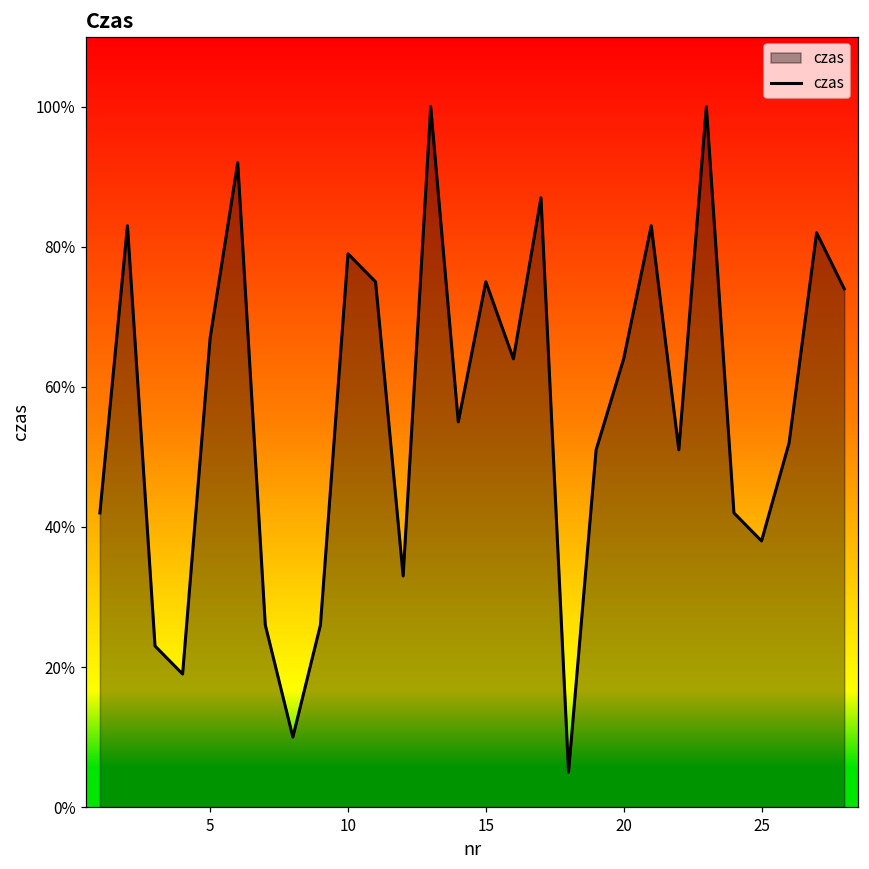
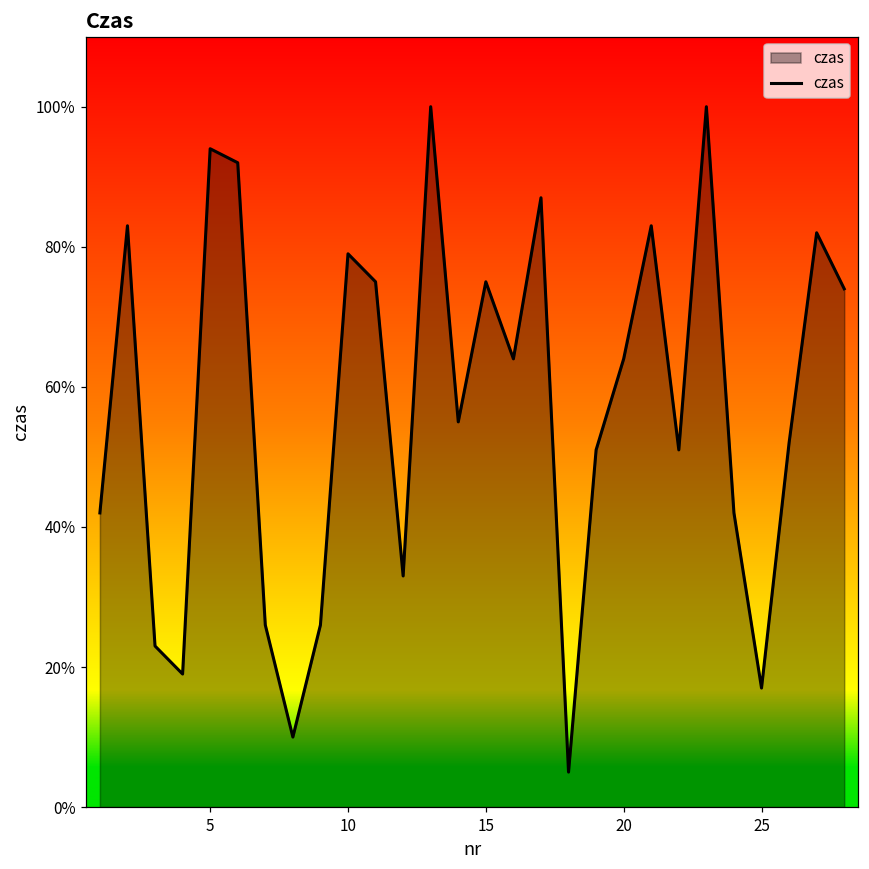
  {
-   "5": "67%",
+   "5": "94%",
    "10": "79%",
    "15": "75%",
    "20": "64%",
-   "25": "38%"
+   "25": "17%"
  }
